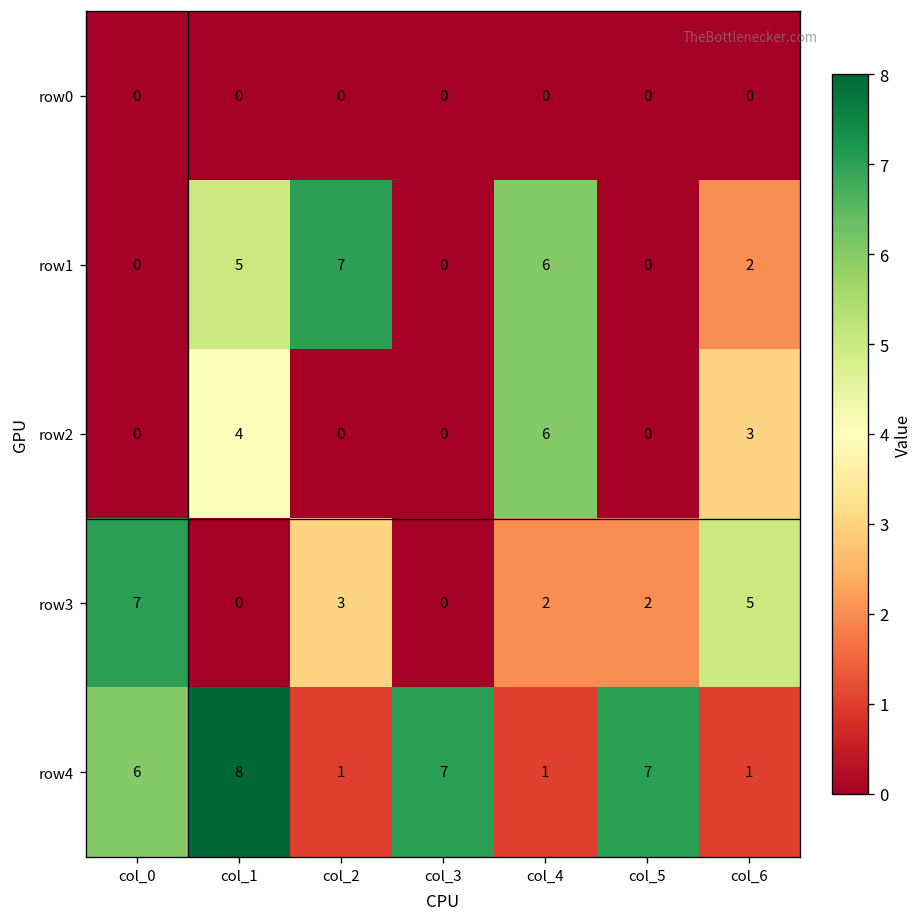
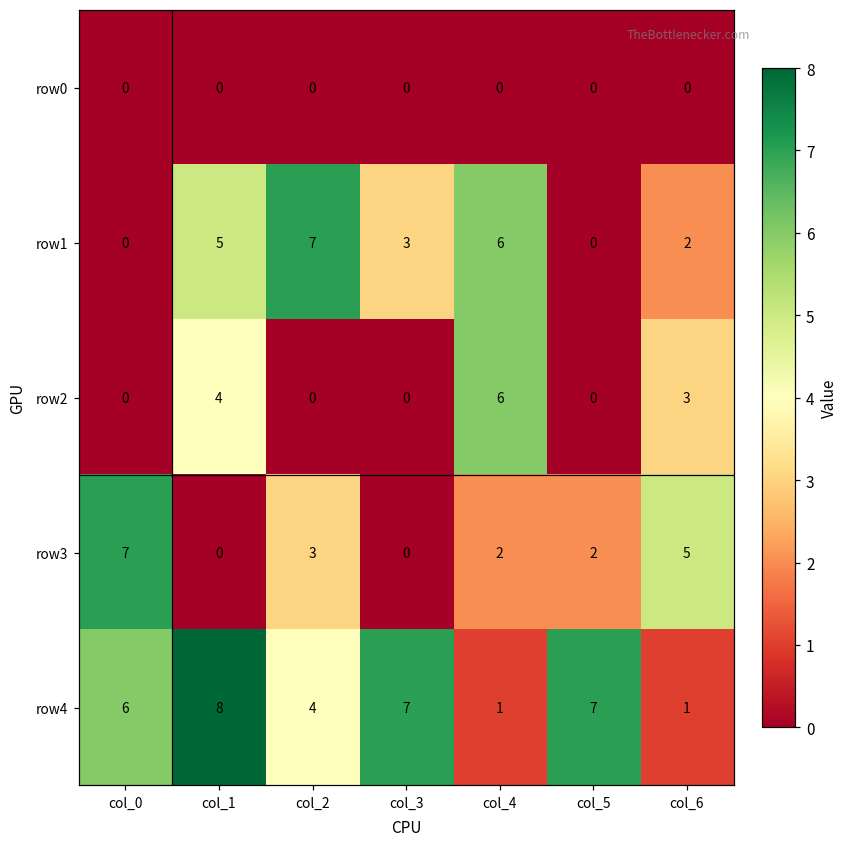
  {
    "row0": {
      "col_0": 0,
      "col_1": 0,
      "col_2": 0,
      "col_3": 0,
      "col_4": 0,
      "col_5": 0,
      "col_6": 0
    },
    "row1": {
      "col_0": 0,
      "col_1": 5,
      "col_2": 7,
-     "col_3": 0,
+     "col_3": 3,
      "col_4": 6,
      "col_5": 0,
      "col_6": 2
    },
    "row2": {
      "col_0": 0,
      "col_1": 4,
      "col_2": 0,
      "col_3": 0,
      "col_4": 6,
      "col_5": 0,
      "col_6": 3
    },
    "row3": {
      "col_0": 7,
      "col_1": 0,
      "col_2": 3,
      "col_3": 0,
      "col_4": 2,
      "col_5": 2,
      "col_6": 5
    },
    "row4": {
      "col_0": 6,
      "col_1": 8,
-     "col_2": 1,
+     "col_2": 4,
      "col_3": 7,
      "col_4": 1,
      "col_5": 7,
      "col_6": 1
    }
  }
